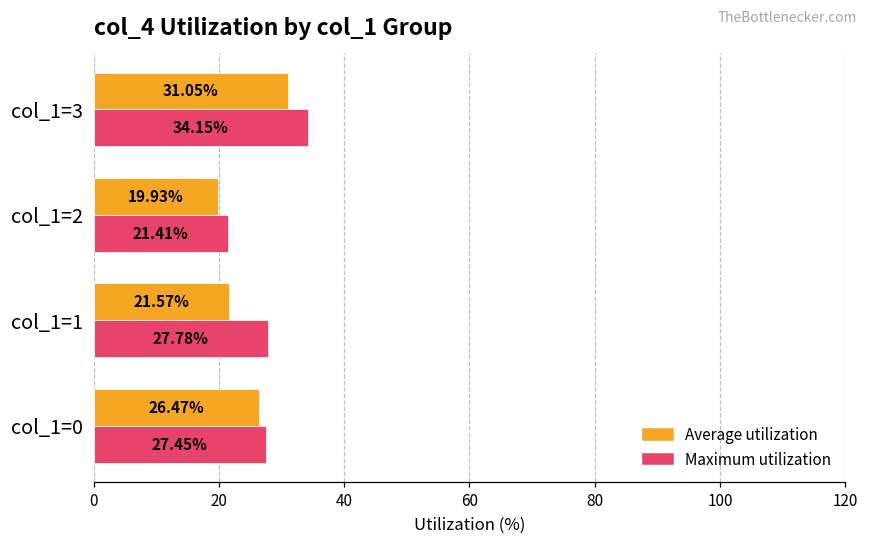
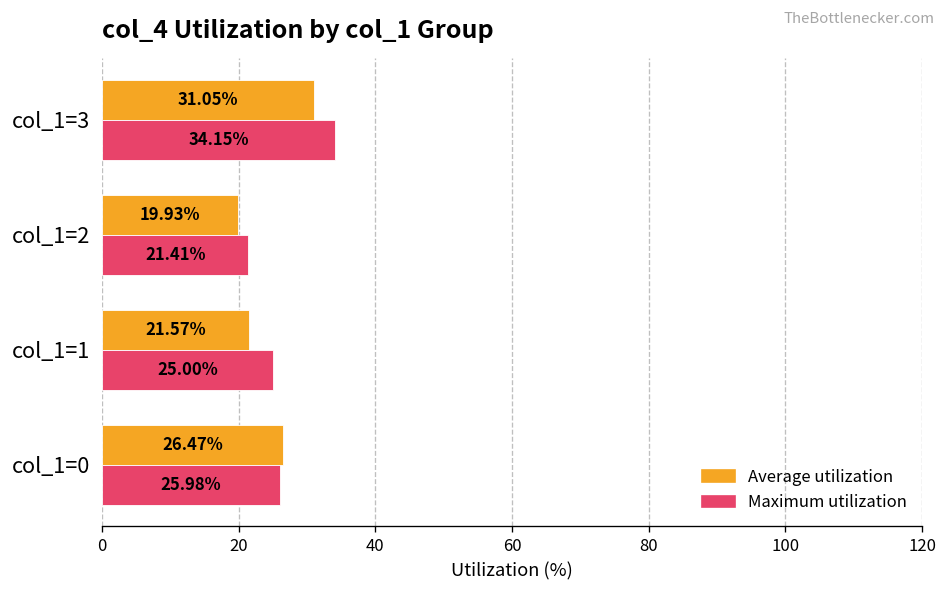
  {
    "Average utilization": {
      "col_1=3": "31.05%",
      "col_1=2": "19.93%",
      "col_1=1": "21.57%",
      "col_1=0": "26.47%"
    },
    "Maximum utilization": {
      "col_1=3": "34.15%",
      "col_1=2": "21.41%",
-     "col_1=1": "27.78%",
-     "col_1=0": "27.45%"
+     "col_1=1": "25.00%",
+     "col_1=0": "25.98%"
    }
  }
